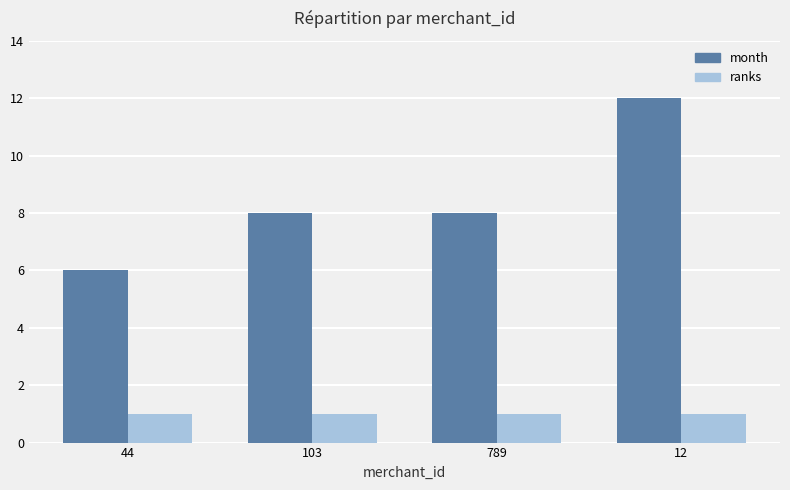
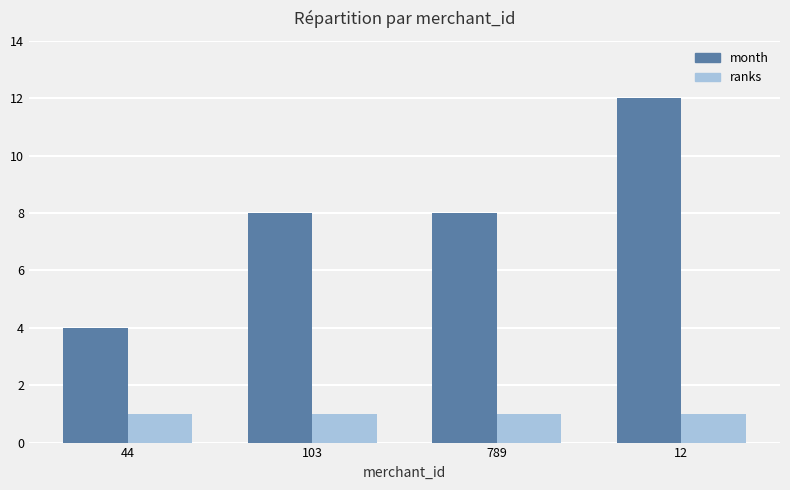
  {
    "month": {
-     "44": 6,
+     "44": 4,
      "103": 8,
      "789": 8,
      "12": 12
    },
    "ranks": {
      "44": 1,
      "103": 1,
      "789": 1,
      "12": 1
    }
  }
